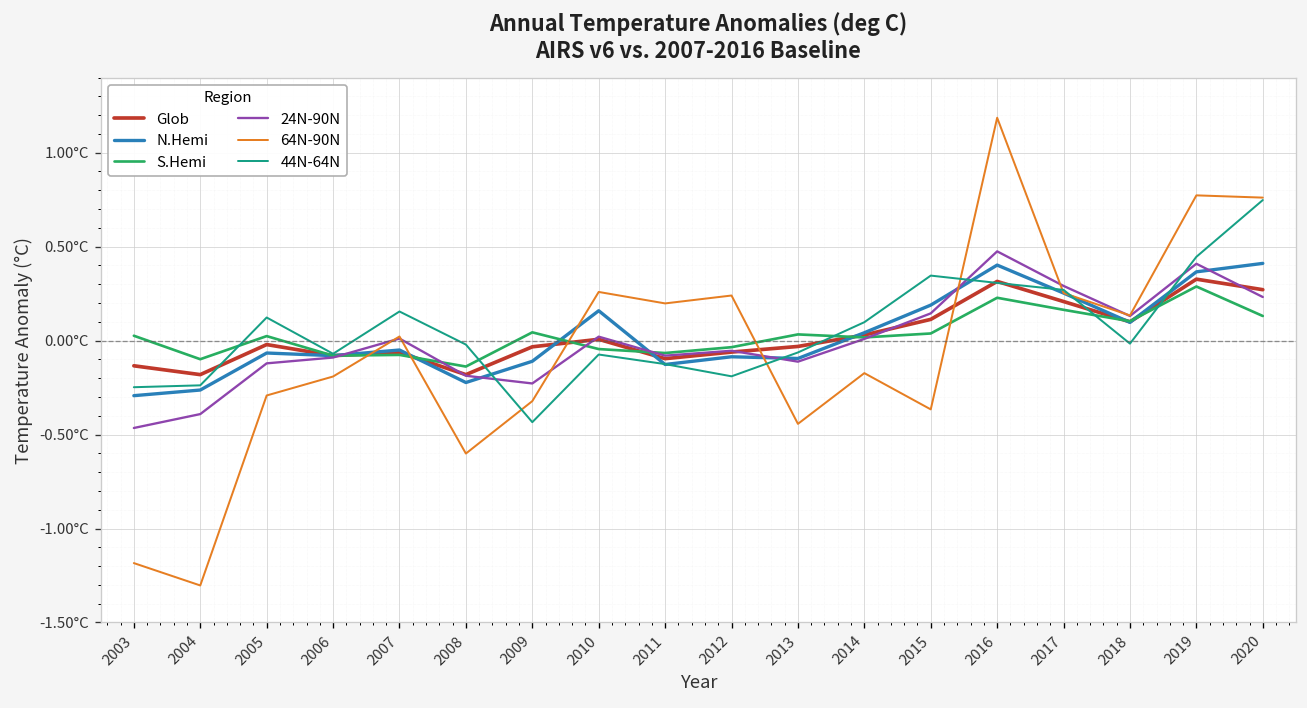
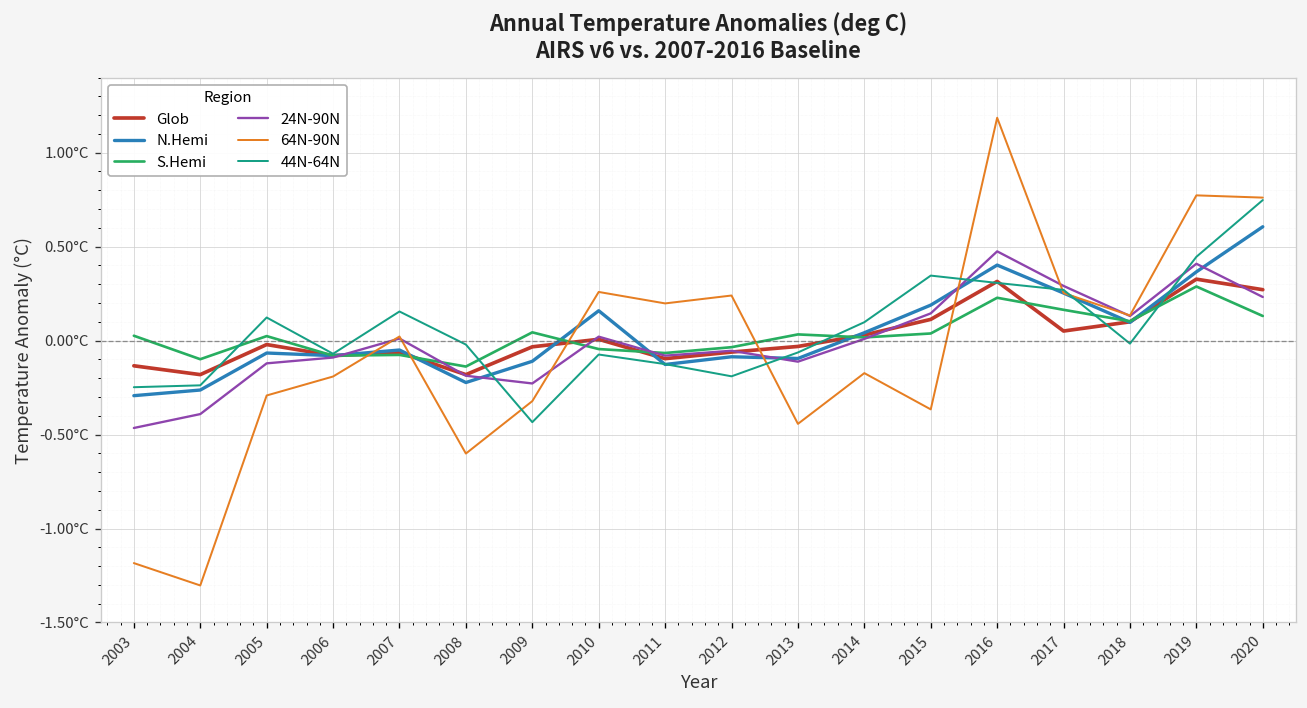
  {
    "Glob": {
      "2003": "-0.13°C",
      "2004": "-0.18°C",
      "2005": "-0.02°C",
      "2009": "-0.03°C",
      "2013": "-0.03°C",
      "2015": "0.11°C",
-     "2017": "0.21°C",
+     "2017": "0.05°C",
      "2019": "0.33°C",
      "2020": "0.27°C"
    },
    "N.Hemi": {
      "2003": "-0.29°C",
      "2004": "-0.26°C",
      "2005": "-0.07°C",
      "2008": "-0.22°C",
      "2009": "-0.11°C",
      "2010": "0.16°C",
      "2012": "-0.09°C",
      "2013": "-0.10°C",
      "2015": "0.19°C",
      "2016": "0.40°C",
      "2019": "0.37°C",
-     "2020": "0.41°C"
+     "2020": "0.61°C"
    },
    "24N-90N": {
      "2003": "-0.47°C",
      "2004": "-0.39°C",
      "2005": "-0.12°C",
      "2009": "-0.23°C",
      "2013": "-0.11°C",
      "2015": "0.15°C",
      "2016": "0.48°C",
      "2017": "0.29°C",
      "2019": "0.41°C",
      "2020": "0.23°C"
    },
    "64N-90N": {
      "2003": "-1.18°C",
      "2004": "-1.30°C",
      "2005": "-0.29°C",
      "2006": "-0.19°C",
      "2008": "-0.60°C",
      "2009": "-0.32°C",
      "2010": "0.26°C",
      "2011": "0.20°C",
      "2012": "0.24°C",
      "2013": "-0.44°C",
      "2014": "-0.17°C",
      "2015": "-0.37°C",
      "2016": "1.19°C",
      "2019": "0.77°C"
    }
  }
